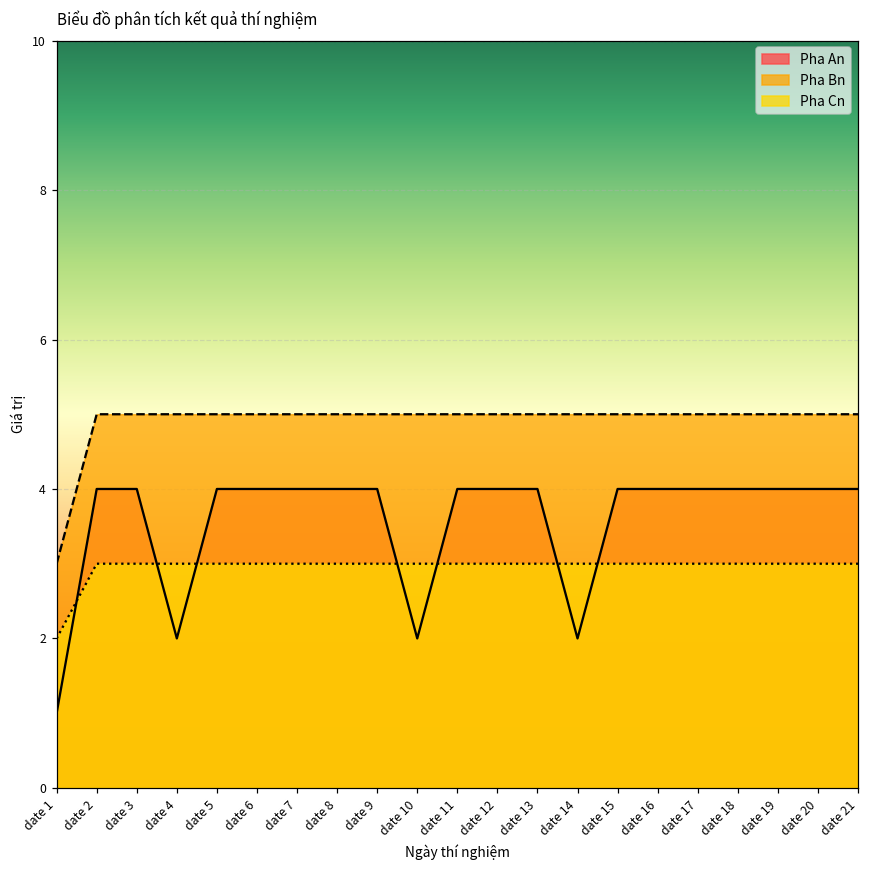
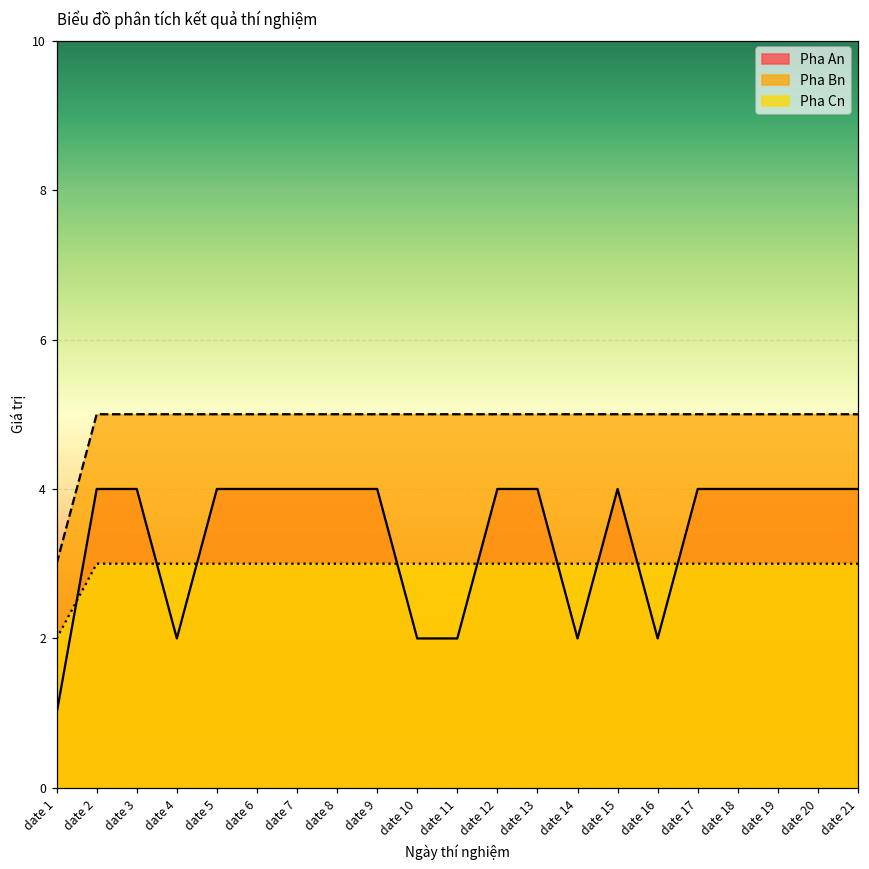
  {
    "Pha An": {
      "date 1": 1,
      "date 2": 4,
      "date 3": 4,
      "date 4": 2,
      "date 5": 4,
      "date 6": 4,
      "date 7": 4,
      "date 8": 4,
      "date 9": 4,
      "date 10": 2,
-     "date 11": 4,
+     "date 11": 2,
      "date 12": 4,
      "date 13": 4,
      "date 14": 2,
      "date 15": 4,
-     "date 16": 4,
+     "date 16": 2,
      "date 17": 4,
      "date 18": 4,
      "date 19": 4,
      "date 20": 4,
      "date 21": 4
    }
  }
